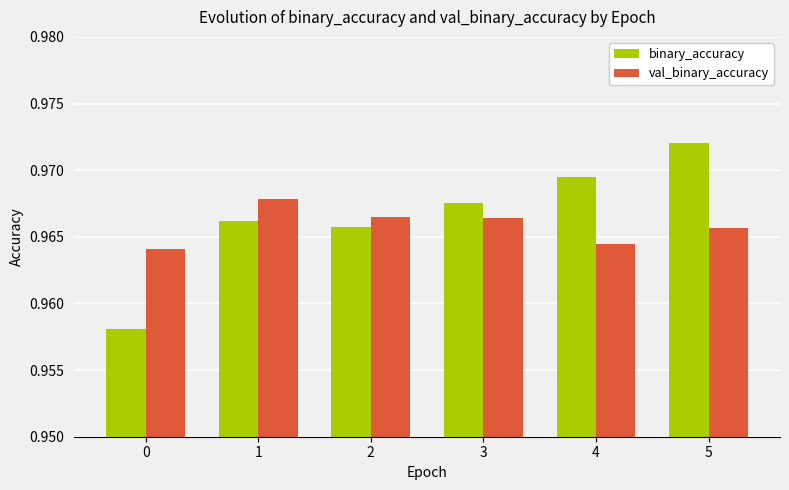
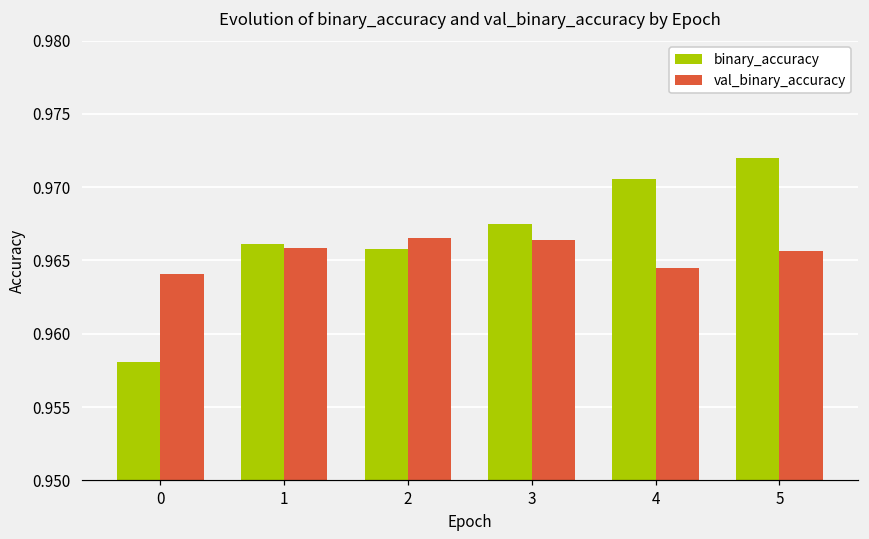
  {
    "binary_accuracy": {
      "0": 0.9581,
      "1": 0.9662,
      "2": 0.9658,
      "3": 0.9675,
-     "4": 0.9695,
+     "4": 0.9705,
      "5": 0.9720
    },
    "val_binary_accuracy": {
      "0": 0.9641,
-     "1": 0.9679,
+     "1": 0.9659,
      "2": 0.9665,
      "3": 0.9664,
      "4": 0.9645,
      "5": 0.9656
    }
  }
